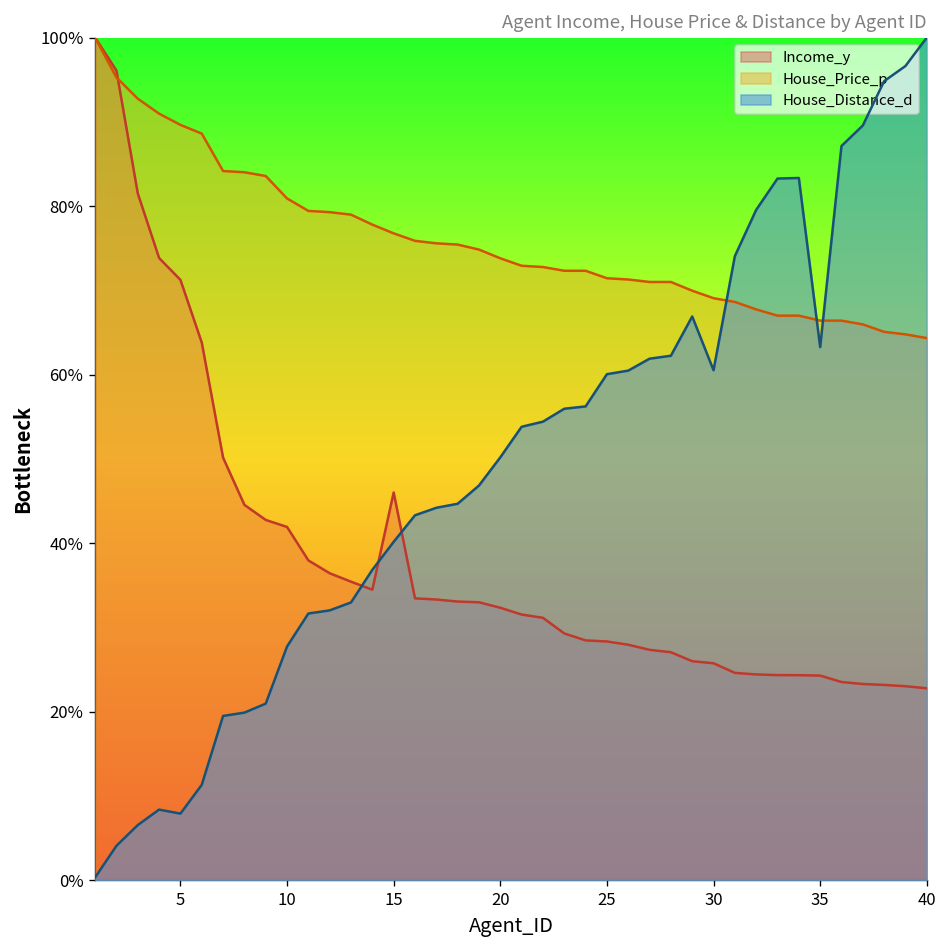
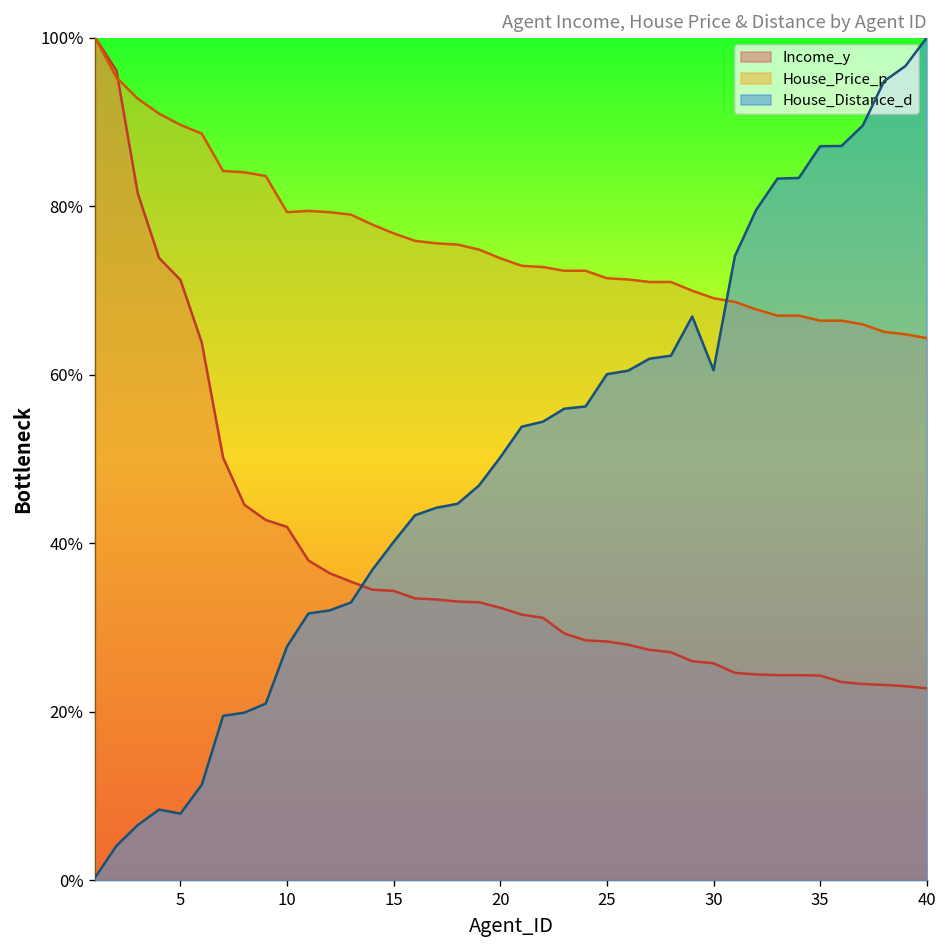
  {
    "Income_y": {
      "5": "71%",
      "10": "42%",
-     "15": "46%",
+     "15": "34%",
      "20": "32%",
      "25": "28%",
      "30": "26%",
      "35": "24%",
      "40": "23%"
    },
    "House_Price_p": {
      "5": "90%",
-     "10": "81%",
+     "10": "79%",
      "15": "77%",
      "20": "74%",
      "25": "71%",
      "30": "69%",
      "35": "66%",
      "40": "64%"
    },
    "House_Distance_d": {
      "5": "8%",
      "10": "28%",
      "15": "40%",
      "20": "50%",
      "25": "60%",
      "30": "61%",
-     "35": "63%",
+     "35": "87%",
      "40": "100%"
    }
  }
